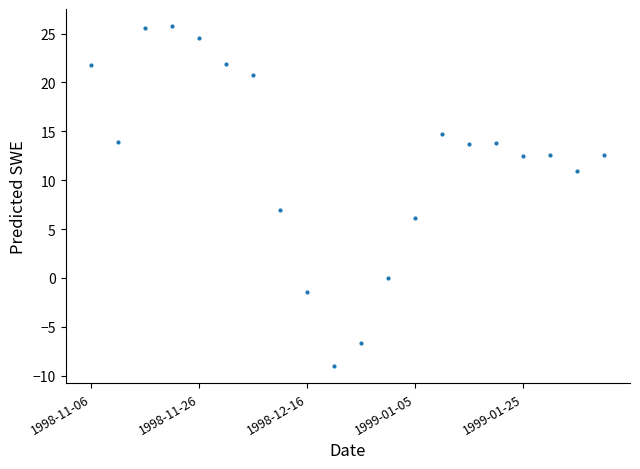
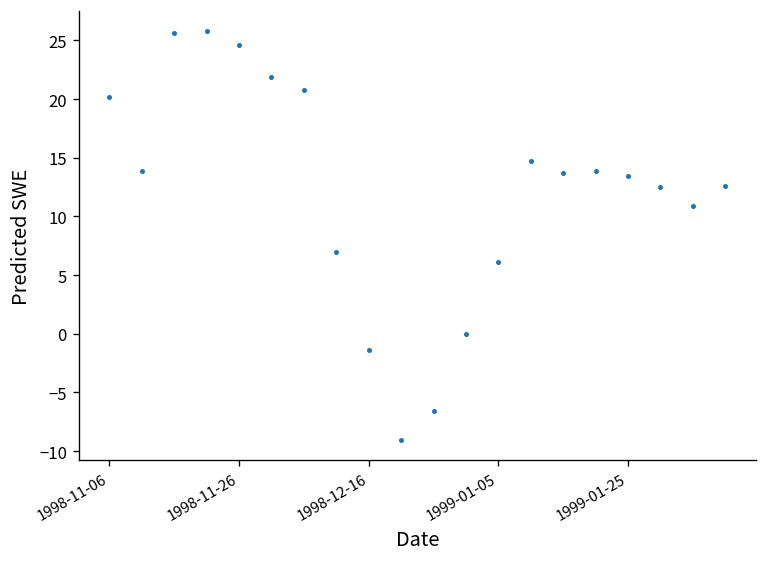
  {
-   "1998-11-06": 22,
+   "1998-11-06": 20,
    "1998-11-26": 25,
    "1998-12-16": -1,
    "1999-01-05": 6,
-   "1999-01-25": 12.5
+   "1999-01-25": 13.5
  }
